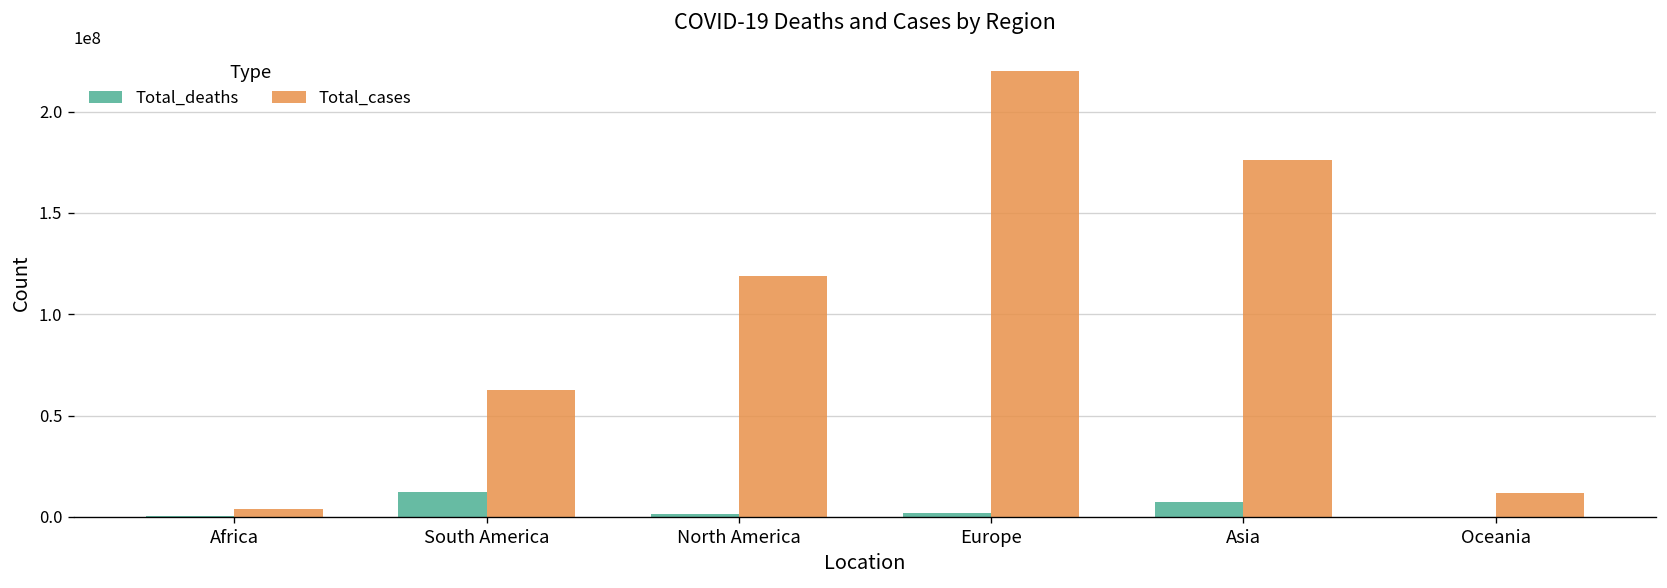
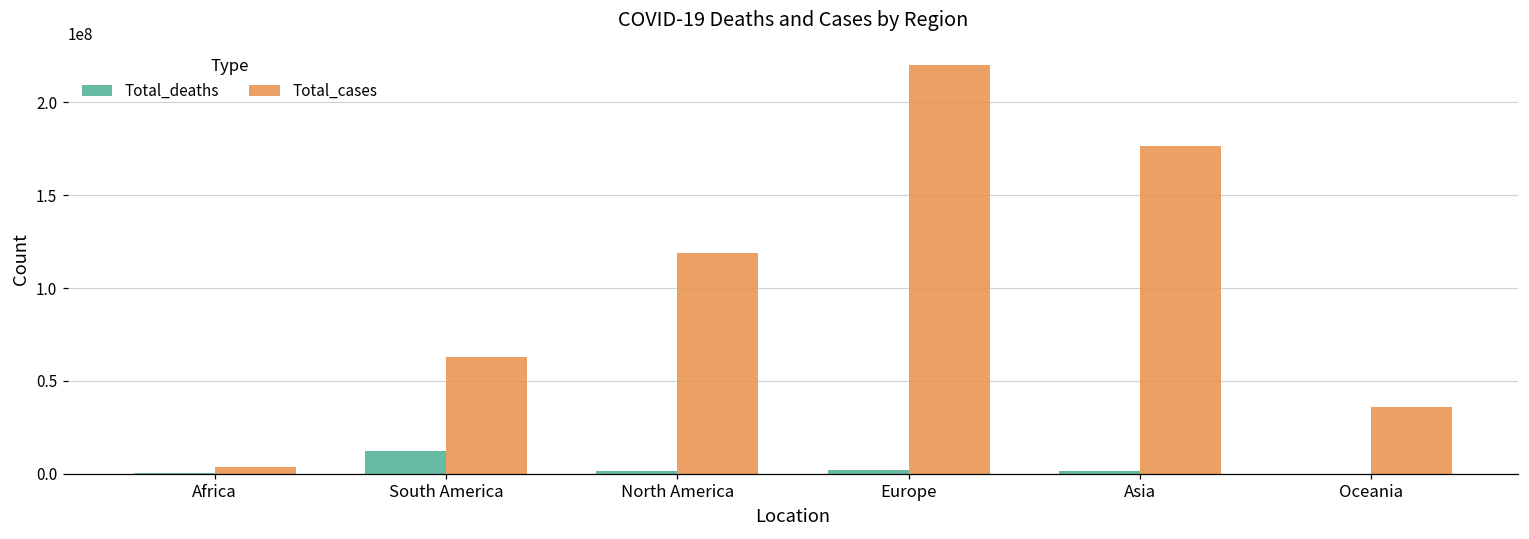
  {
    "Total_deaths": {
      "South America": 12000000,
      "Europe": 2000000,
-     "Asia": 7000000
+     "Asia": 1000000
    },
    "Total_cases": {
      "Africa": 4000000,
      "South America": 63000000,
      "North America": 119000000,
      "Europe": 220000000,
      "Asia": 176000000,
-     "Oceania": 12000000
+     "Oceania": 36000000
    }
  }
